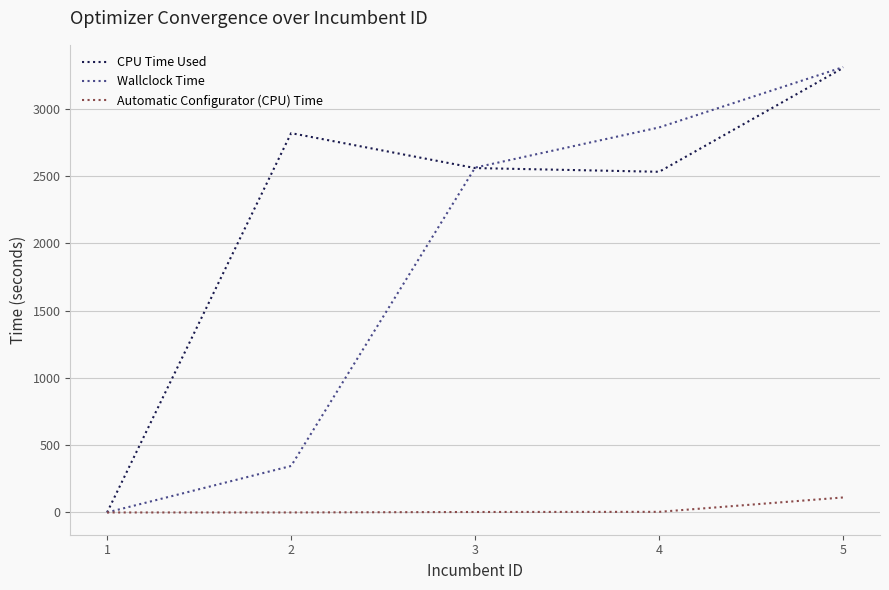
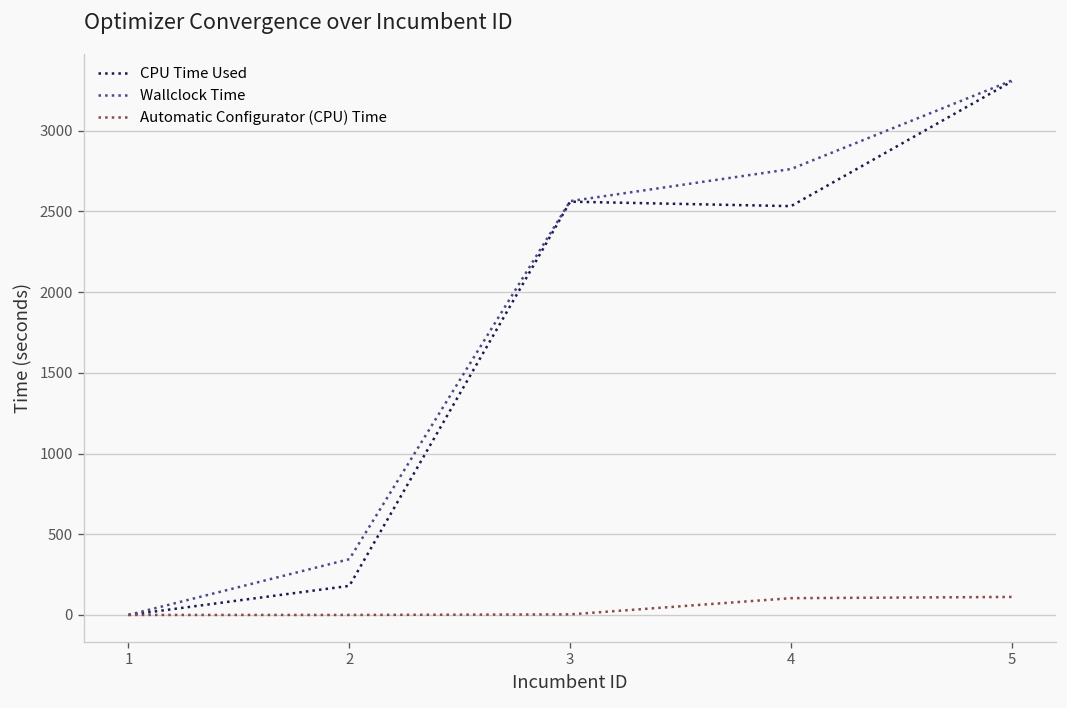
  {
    "CPU Time Used": {
-     "2": 2820,
+     "2": 180,
      "4": 2530
    },
    "Wallclock Time": {
      "2": 350,
-     "4": 2860
+     "4": 2760
    },
    "Automatic Configurator (CPU) Time": {
      "2": 0,
      "3": 0,
-     "4": 0,
+     "4": 100,
      "5": 110
    }
  }
